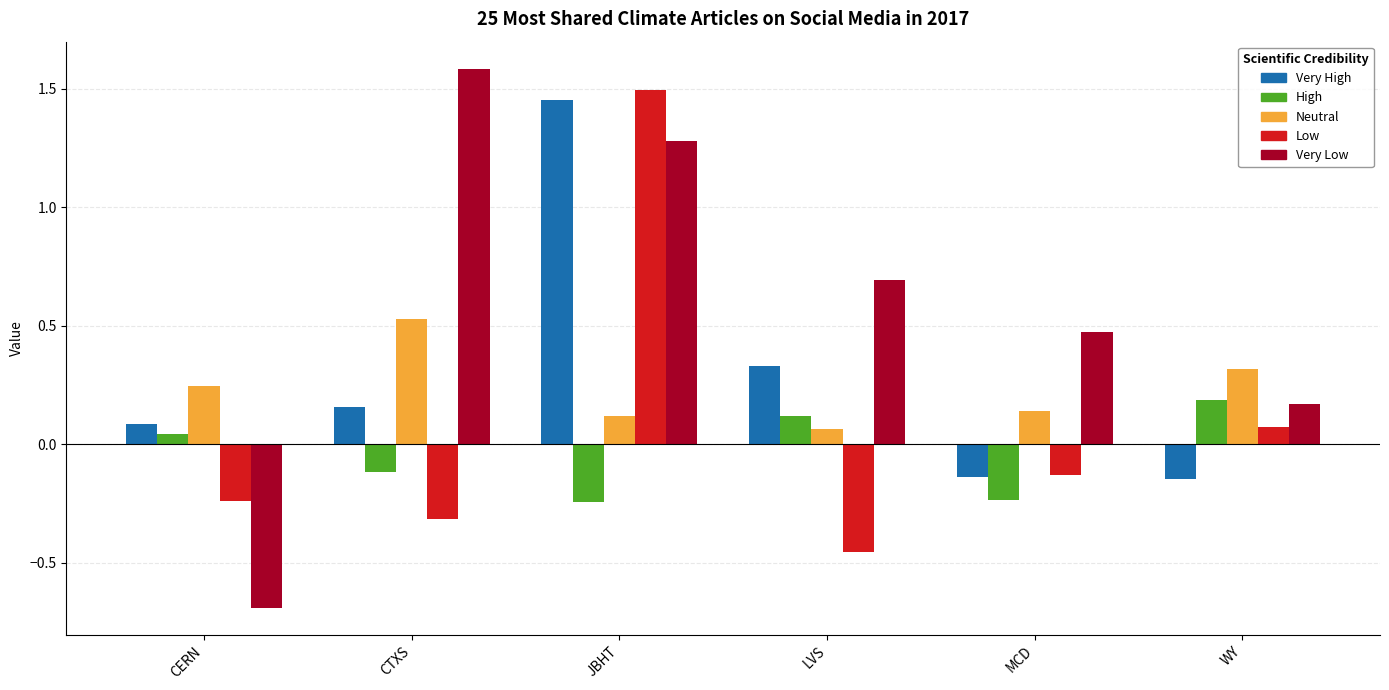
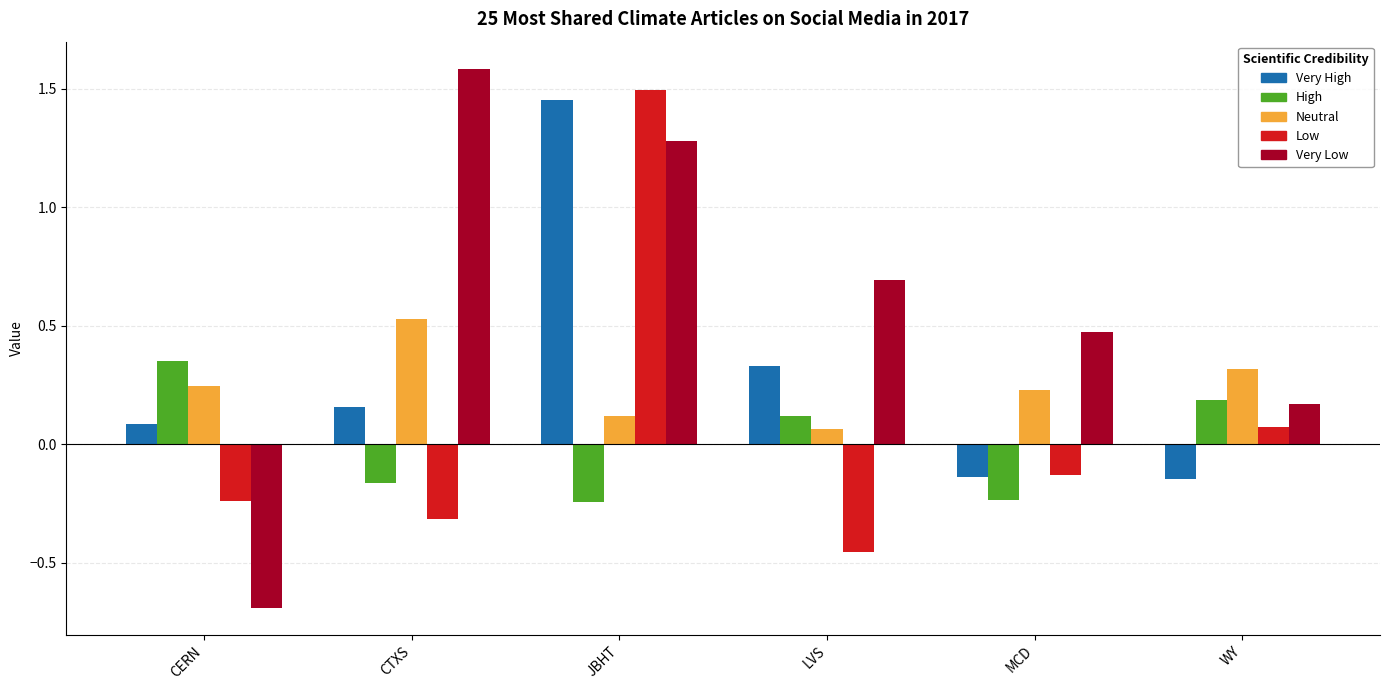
  {
    "Very High": {
      "CERN": 0.09,
      "CTXS": 0.16,
      "JBHT": 1.46,
      "LVS": 0.33,
      "MCD": -0.14,
      "WY": -0.15
    },
    "High": {
-     "CERN": 0.04,
-     "CTXS": -0.12,
+     "CERN": 0.35,
+     "CTXS": -0.17,
      "JBHT": -0.24,
      "LVS": 0.12,
      "MCD": -0.23,
      "WY": 0.19
    },
    "Neutral": {
      "CERN": 0.25,
      "CTXS": 0.53,
      "JBHT": 0.12,
      "LVS": 0.07,
-     "MCD": 0.14,
+     "MCD": 0.23,
      "WY": 0.32
    }
  }
